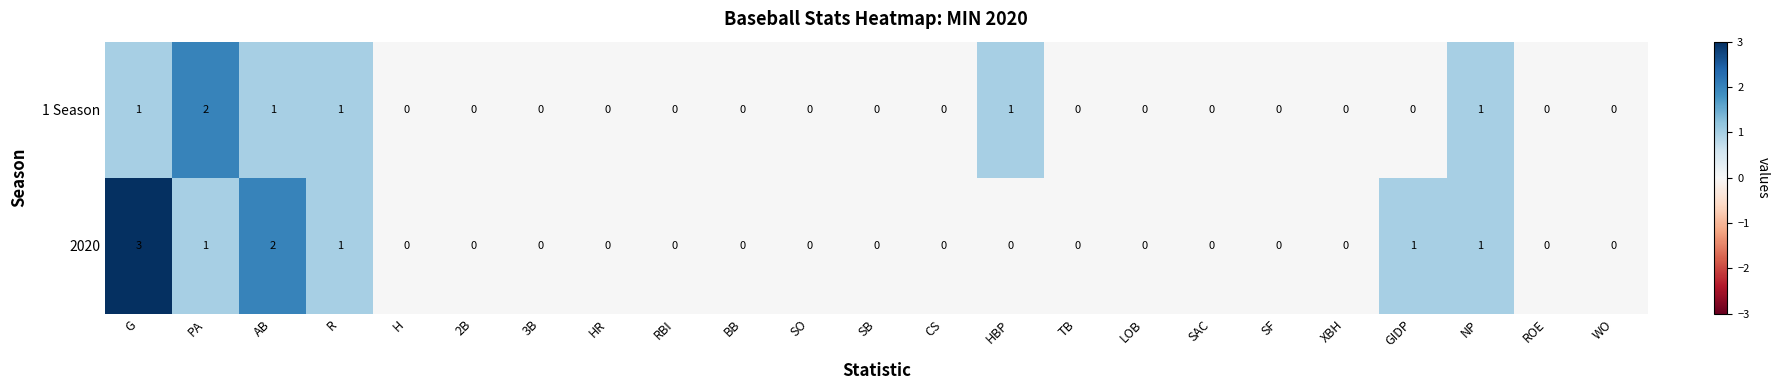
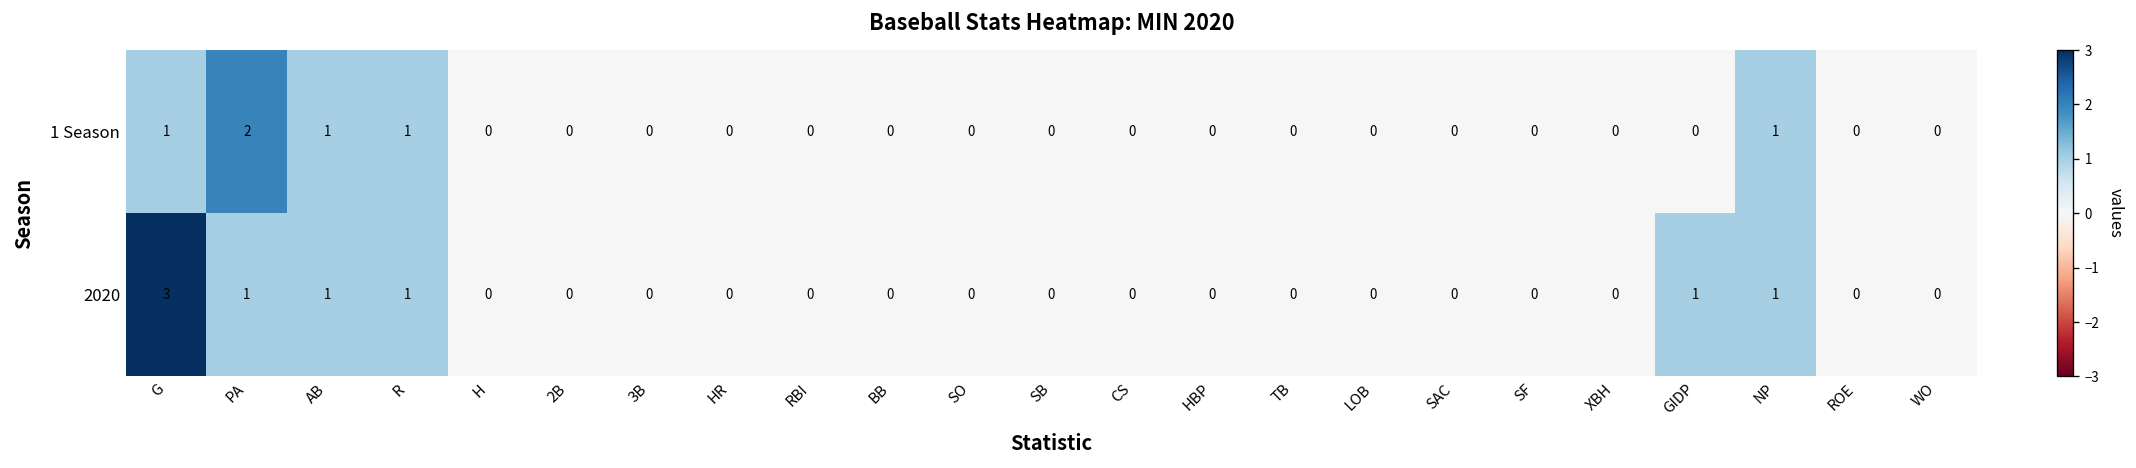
  {
    "1 Season": {
      "G": 1,
      "PA": 2,
      "AB": 1,
      "R": 1,
      "H": 0,
      "2B": 0,
      "3B": 0,
      "HR": 0,
      "RBI": 0,
      "BB": 0,
      "SO": 0,
      "SB": 0,
      "CS": 0,
-     "HBP": 1,
+     "HBP": 0,
      "TB": 0,
      "LOB": 0,
      "SAC": 0,
      "SF": 0,
      "XBH": 0,
      "GIDP": 0,
      "NP": 1,
      "ROE": 0,
      "WO": 0
    },
    "2020": {
      "G": 3,
      "PA": 1,
-     "AB": 2,
+     "AB": 1,
      "R": 1,
      "H": 0,
      "2B": 0,
      "3B": 0,
      "HR": 0,
      "RBI": 0,
      "BB": 0,
      "SO": 0,
      "SB": 0,
      "CS": 0,
      "HBP": 0,
      "TB": 0,
      "LOB": 0,
      "SAC": 0,
      "SF": 0,
      "XBH": 0,
      "GIDP": 1,
      "NP": 1,
      "ROE": 0,
      "WO": 0
    }
  }
